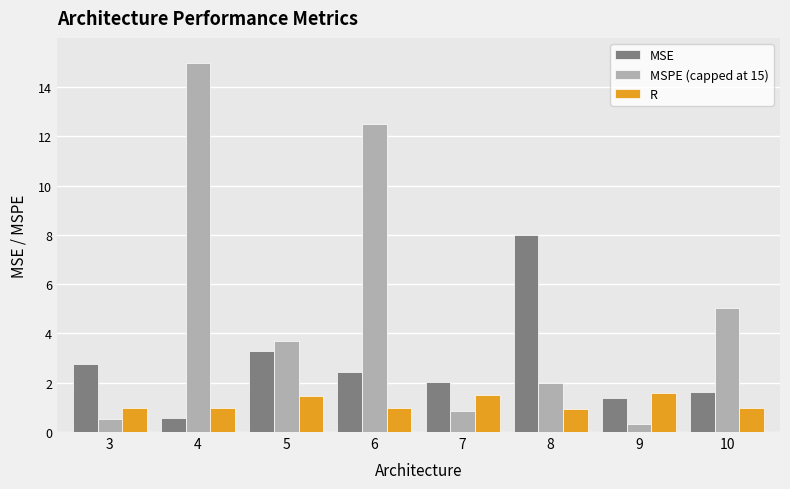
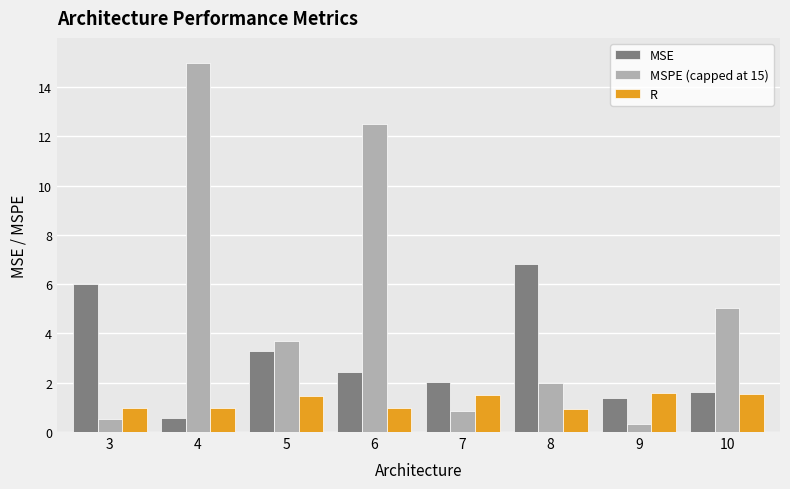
  {
    "MSE": {
-     "3": 2.8,
+     "3": 6.0,
      "4": 0.6,
      "5": 3.3,
      "6": 2.4,
      "7": 2.0,
-     "8": 8.0,
+     "8": 6.8,
      "9": 1.4,
      "10": 1.6
    },
    "MSPE (capped at 15)": {
      "3": 0.5,
      "4": 15.0,
      "5": 3.7,
      "6": 12.5,
      "7": 0.9,
      "8": 2.0,
      "9": 0.3,
      "10": 5.0
    },
    "R": {
      "3": 1.0,
      "4": 1.0,
      "5": 1.5,
      "6": 1.0,
      "7": 1.5,
      "8": 1.0,
      "9": 1.6,
-     "10": 1.0
+     "10": 1.6
    }
  }
